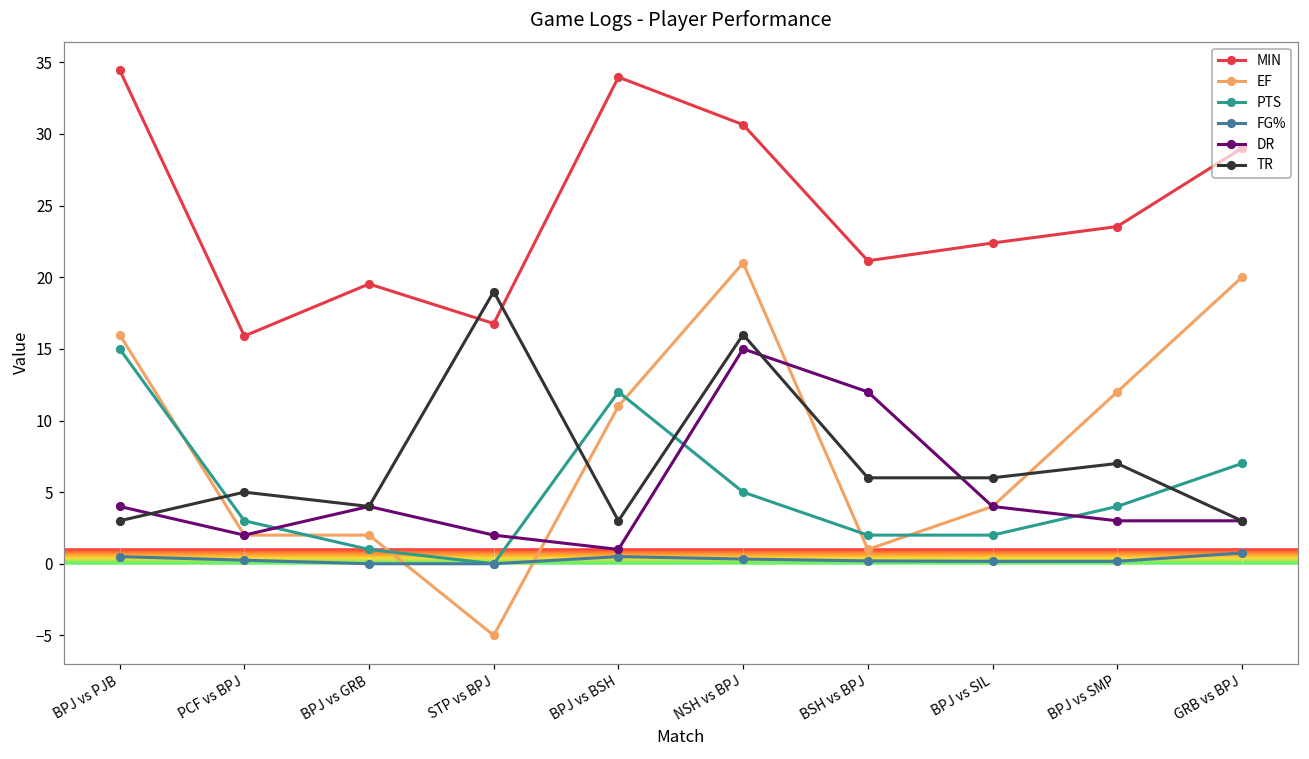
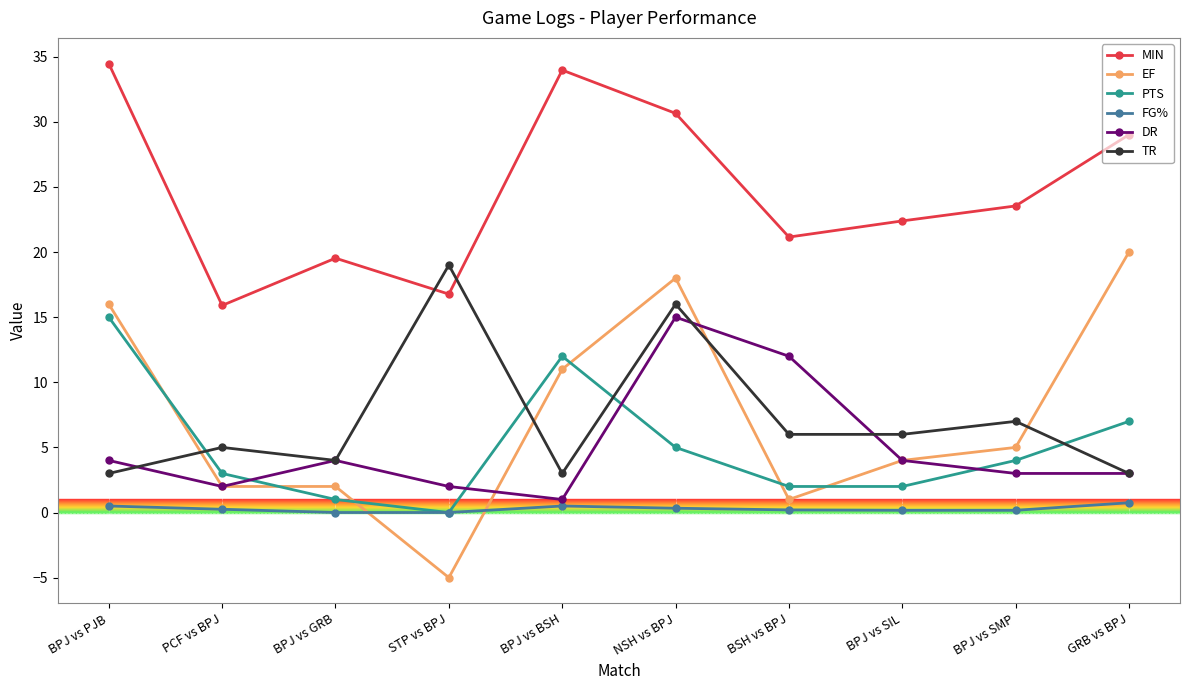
  {
    "MIN": {
      "BPJ vs PJB": 34.5,
      "PCF vs BPJ": 16,
      "BPJ vs GRB": 19.5,
      "STP vs BPJ": 16.8,
      "BPJ vs BSH": 34,
      "NSH vs BPJ": 30.7,
      "BSH vs BPJ": 21,
      "BPJ vs SIL": 22.4,
      "BPJ vs SMP": 23.5
    },
    "EF": {
      "BPJ vs PJB": 16,
      "BPJ vs GRB": 2,
      "STP vs BPJ": -5,
      "BPJ vs BSH": 11,
-     "NSH vs BPJ": 21,
+     "NSH vs BPJ": 18,
      "BSH vs BPJ": 1,
-     "BPJ vs SMP": 12,
+     "BPJ vs SMP": 5,
      "GRB vs BPJ": 20
    },
    "DR": {
      "BPJ vs PJB": 4,
      "STP vs BPJ": 2,
      "BPJ vs BSH": 1,
      "NSH vs BPJ": 15,
      "BSH vs BPJ": 12,
      "BPJ vs SMP": 3
    },
    "TR": {
      "BPJ vs PJB": 3,
      "PCF vs BPJ": 5,
      "STP vs BPJ": 19,
      "BPJ vs BSH": 3,
      "NSH vs BPJ": 16,
      "BSH vs BPJ": 6,
      "BPJ vs SIL": 6,
      "BPJ vs SMP": 7
    }
  }
